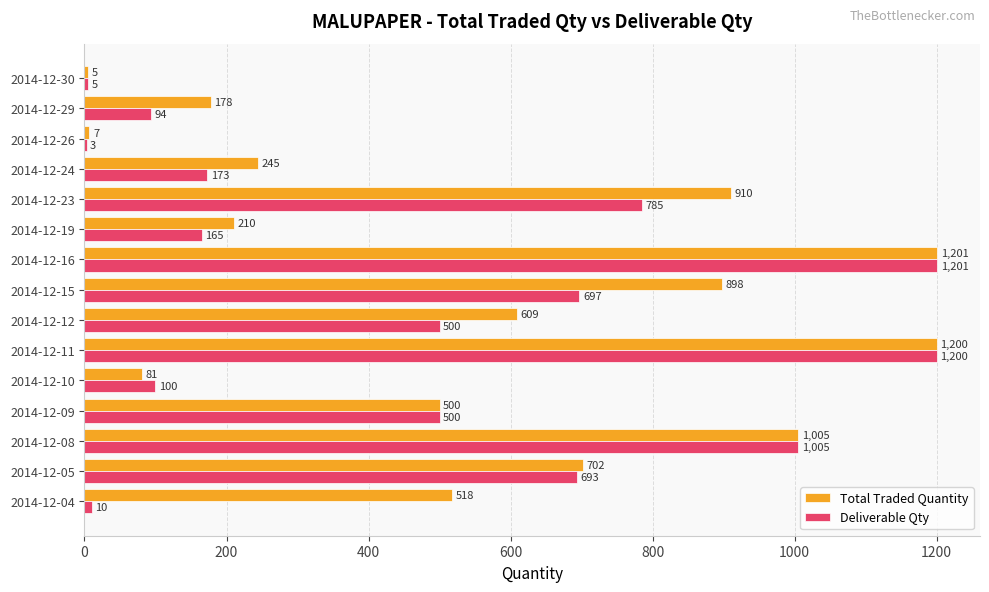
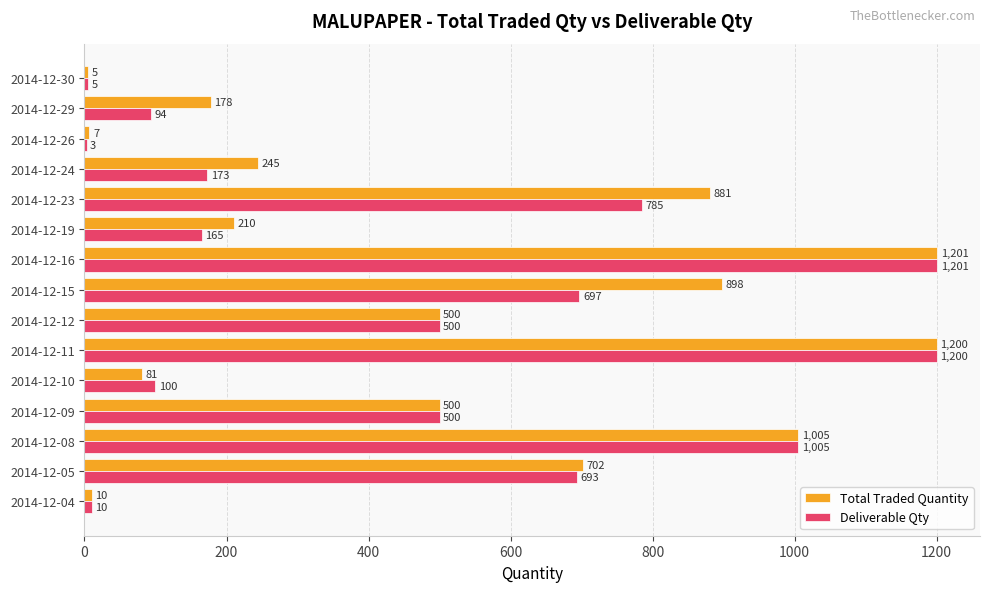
  {
    "Total Traded Quantity": {
      "2014-12-30": "5",
      "2014-12-29": "178",
      "2014-12-26": "7",
      "2014-12-24": "245",
-     "2014-12-23": "910",
+     "2014-12-23": "881",
      "2014-12-19": "210",
      "2014-12-16": "1,201",
      "2014-12-15": "898",
-     "2014-12-12": "609",
+     "2014-12-12": "500",
      "2014-12-11": "1,200",
      "2014-12-10": "81",
      "2014-12-09": "500",
      "2014-12-08": "1,005",
      "2014-12-05": "702",
-     "2014-12-04": "518"
+     "2014-12-04": "10"
    },
    "Deliverable Qty": {
      "2014-12-30": "5",
      "2014-12-29": "94",
      "2014-12-26": "3",
      "2014-12-24": "173",
      "2014-12-23": "785",
      "2014-12-19": "165",
      "2014-12-16": "1,201",
      "2014-12-15": "697",
      "2014-12-12": "500",
      "2014-12-11": "1,200",
      "2014-12-10": "100",
      "2014-12-09": "500",
      "2014-12-08": "1,005",
      "2014-12-05": "693",
      "2014-12-04": "10"
    }
  }
